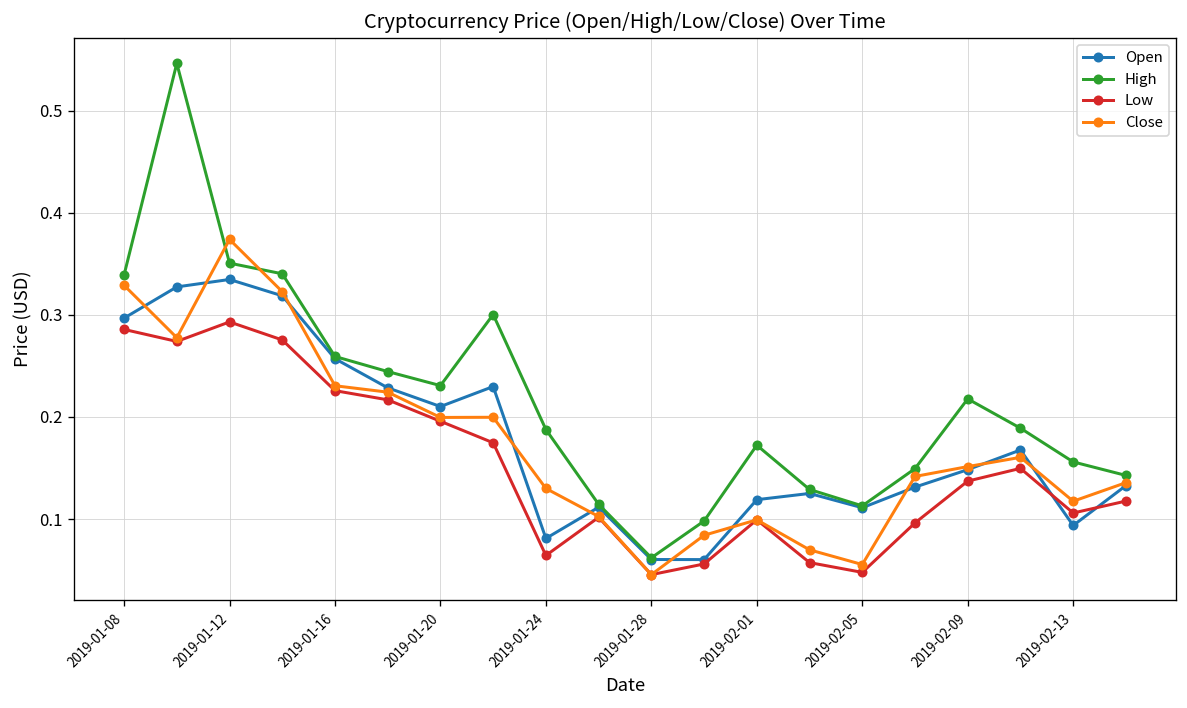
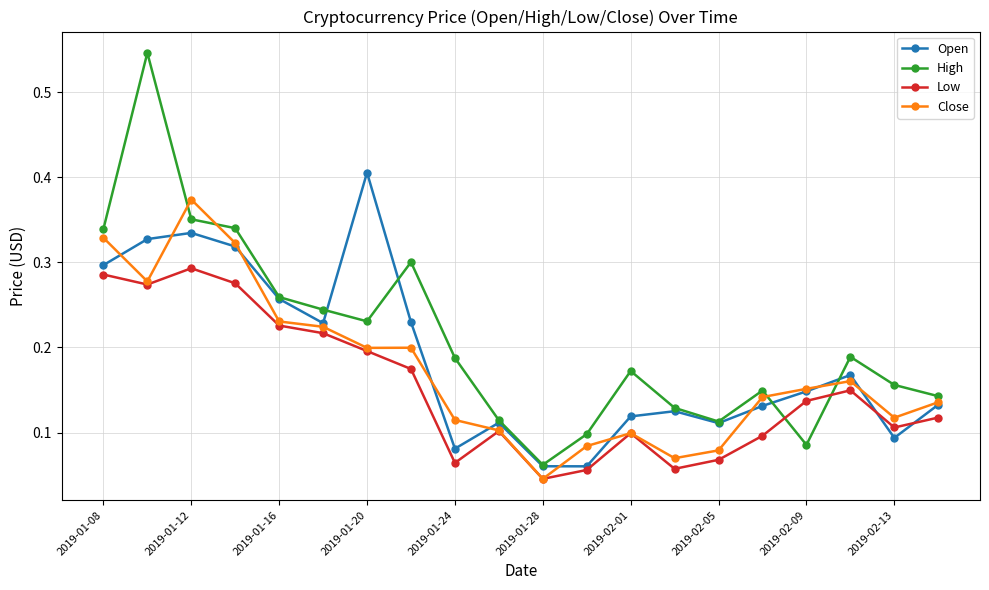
  {
    "Open": {
      "2019-01-08": 0.30,
      "2019-01-12": 0.33,
-     "2019-01-20": 0.21,
+     "2019-01-20": 0.41,
      "2019-01-24": 0.08,
      "2019-02-01": 0.12,
      "2019-02-09": 0.15,
      "2019-02-13": 0.09
    },
    "High": {
      "2019-01-08": 0.34,
      "2019-01-12": 0.35,
      "2019-01-20": 0.23,
      "2019-01-24": 0.19,
      "2019-02-01": 0.17,
-     "2019-02-09": 0.22,
+     "2019-02-09": 0.09,
      "2019-02-13": 0.16
    },
    "Low": {
      "2019-01-08": 0.29,
      "2019-01-12": 0.29,
      "2019-01-16": 0.23,
      "2019-01-20": 0.20,
      "2019-01-24": 0.06,
-     "2019-02-05": 0.05,
+     "2019-02-05": 0.07,
      "2019-02-09": 0.14,
      "2019-02-13": 0.11
    },
    "Close": {
      "2019-01-08": 0.33,
      "2019-01-12": 0.37,
      "2019-01-16": 0.23,
      "2019-01-20": 0.20,
-     "2019-01-24": 0.13,
-     "2019-02-05": 0.06,
+     "2019-01-24": 0.11,
+     "2019-02-05": 0.08,
      "2019-02-09": 0.15,
      "2019-02-13": 0.12
    }
  }
